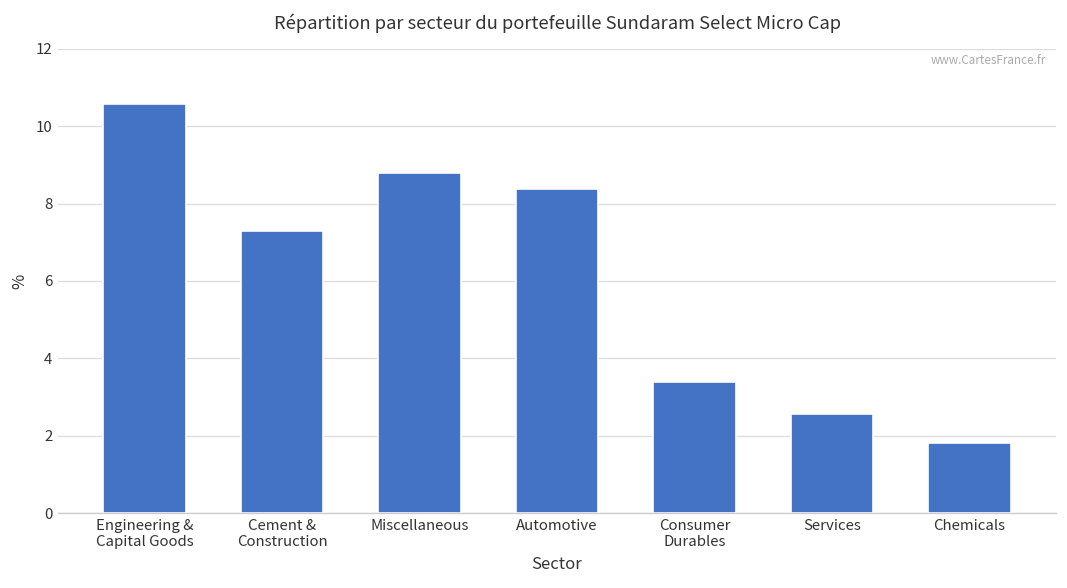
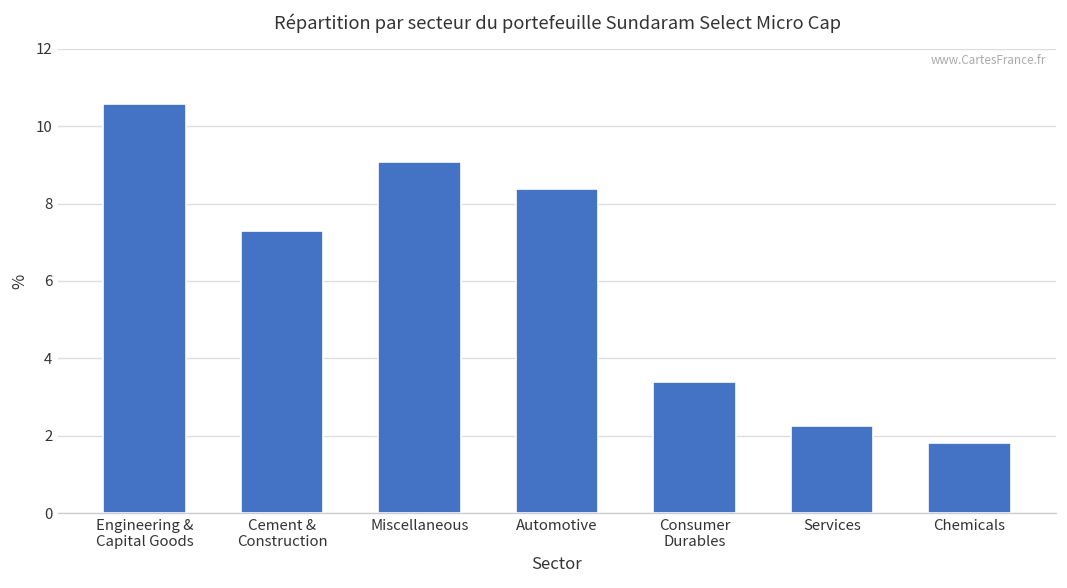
  {
    "Engineering & Capital Goods": 10.6,
    "Cement & Construction": 7.3,
-   "Miscellaneous": 8.8,
+   "Miscellaneous": 9.1,
    "Automotive": 8.4,
    "Consumer Durables": 3.4,
-   "Services": 2.6,
+   "Services": 2.3,
    "Chemicals": 1.8
  }
